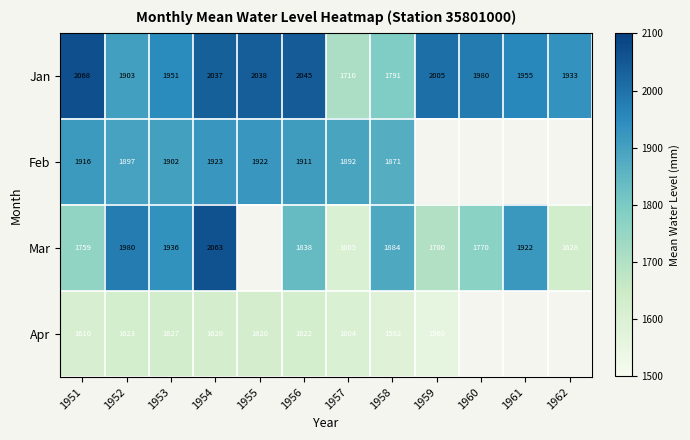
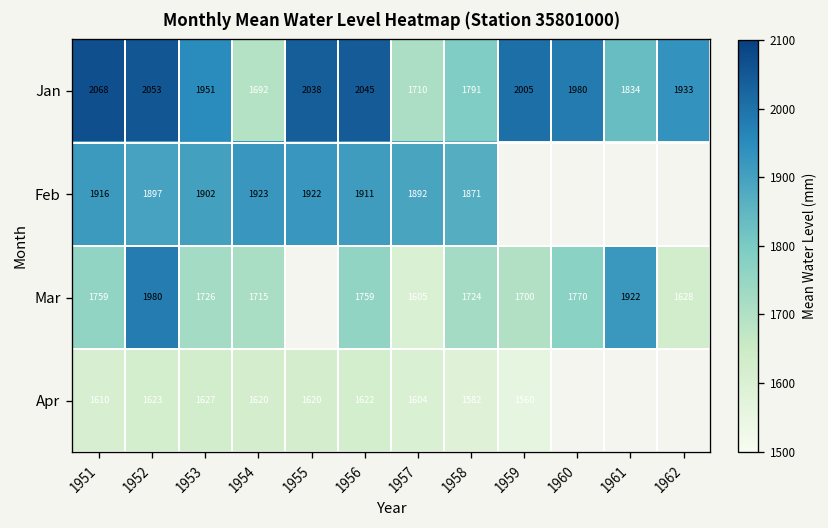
  {
    "Jan": {
      "1951": 2068,
-     "1952": 1903,
+     "1952": 2053,
      "1953": 1951,
-     "1954": 2037,
+     "1954": 1692,
      "1955": 2038,
      "1956": 2045,
      "1957": 1710,
      "1958": 1791,
      "1959": 2005,
      "1960": 1980,
-     "1961": 1955,
+     "1961": 1834,
      "1962": 1933
    },
    "Feb": {
      "1951": 1916,
      "1952": 1897,
      "1953": 1902,
      "1954": 1923,
      "1955": 1922,
      "1956": 1911,
      "1957": 1892,
      "1958": 1871
    },
    "Mar": {
      "1951": 1759,
      "1952": 1980,
-     "1953": 1936,
-     "1954": 2063,
-     "1956": 1838,
-     "1958": 1884,
+     "1953": 1726,
+     "1954": 1715,
+     "1956": 1759,
+     "1958": 1724,
      "1959": 1700,
      "1960": 1770,
      "1961": 1922,
      "1962": 1628
    },
    "Apr": {
      "1952": 1623,
      "1953": 1627,
      "1954": 1620,
      "1955": 1620,
      "1956": 1622
    }
  }
